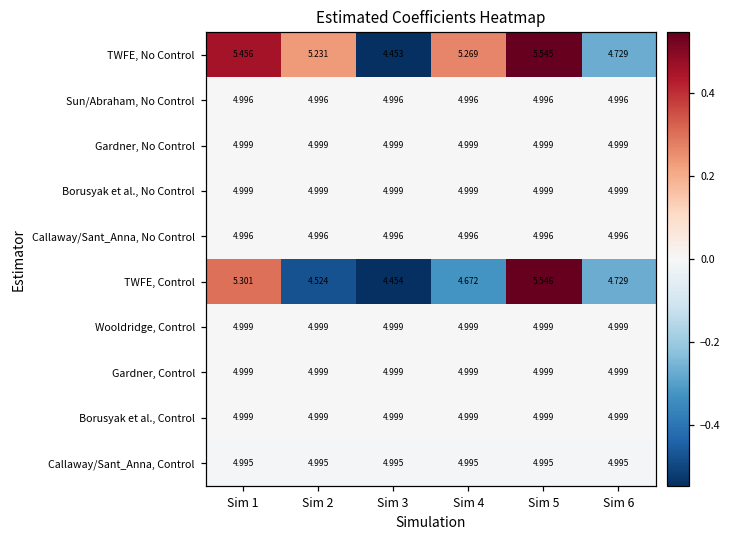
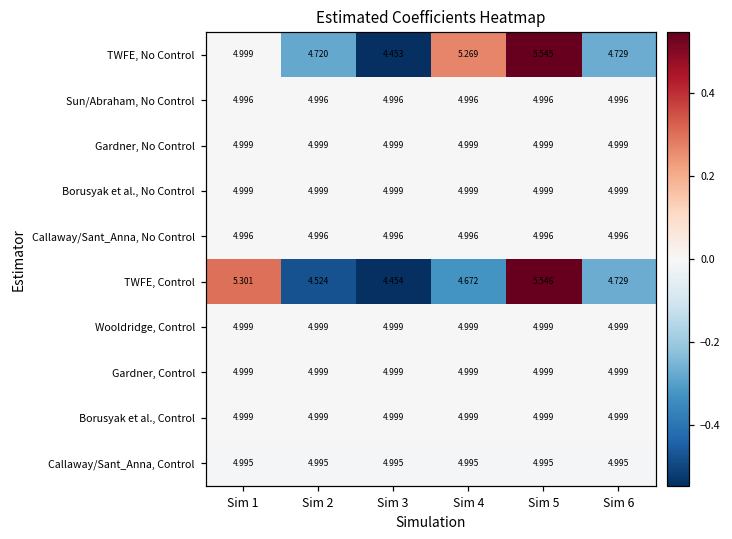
  {
    "TWFE, No Control": {
-     "Sim 1": 5.456,
-     "Sim 2": 5.231,
+     "Sim 1": 4.999,
+     "Sim 2": 4.720,
      "Sim 3": 4.453,
      "Sim 4": 5.269,
      "Sim 5": 5.545,
      "Sim 6": 4.729
    },
    "Sun/Abraham, No Control": {
      "Sim 1": 4.996,
      "Sim 2": 4.996,
      "Sim 3": 4.996,
      "Sim 4": 4.996,
      "Sim 5": 4.996,
      "Sim 6": 4.996
    },
    "Gardner, No Control": {
      "Sim 1": 4.999,
      "Sim 2": 4.999,
      "Sim 3": 4.999,
      "Sim 4": 4.999,
      "Sim 5": 4.999,
      "Sim 6": 4.999
    },
    "Borusyak et al., No Control": {
      "Sim 1": 4.999,
      "Sim 2": 4.999,
      "Sim 3": 4.999,
      "Sim 4": 4.999,
      "Sim 5": 4.999,
      "Sim 6": 4.999
    },
    "Callaway/Sant_Anna, No Control": {
      "Sim 1": 4.996,
      "Sim 2": 4.996,
      "Sim 3": 4.996,
      "Sim 4": 4.996,
      "Sim 5": 4.996,
      "Sim 6": 4.996
    },
    "TWFE, Control": {
      "Sim 1": 5.301,
      "Sim 2": 4.524,
      "Sim 3": 4.454,
      "Sim 4": 4.672,
      "Sim 5": 5.546,
      "Sim 6": 4.729
    },
    "Wooldridge, Control": {
      "Sim 1": 4.999,
      "Sim 2": 4.999,
      "Sim 3": 4.999,
      "Sim 4": 4.999,
      "Sim 5": 4.999,
      "Sim 6": 4.999
    },
    "Gardner, Control": {
      "Sim 1": 4.999,
      "Sim 2": 4.999,
      "Sim 3": 4.999,
      "Sim 4": 4.999,
      "Sim 5": 4.999,
      "Sim 6": 4.999
    },
    "Borusyak et al., Control": {
      "Sim 1": 4.999,
      "Sim 2": 4.999,
      "Sim 3": 4.999,
      "Sim 4": 4.999,
      "Sim 5": 4.999,
      "Sim 6": 4.999
    },
    "Callaway/Sant_Anna, Control": {
      "Sim 1": 4.995,
      "Sim 2": 4.995,
      "Sim 3": 4.995,
      "Sim 4": 4.995,
      "Sim 5": 4.995,
      "Sim 6": 4.995
    }
  }
